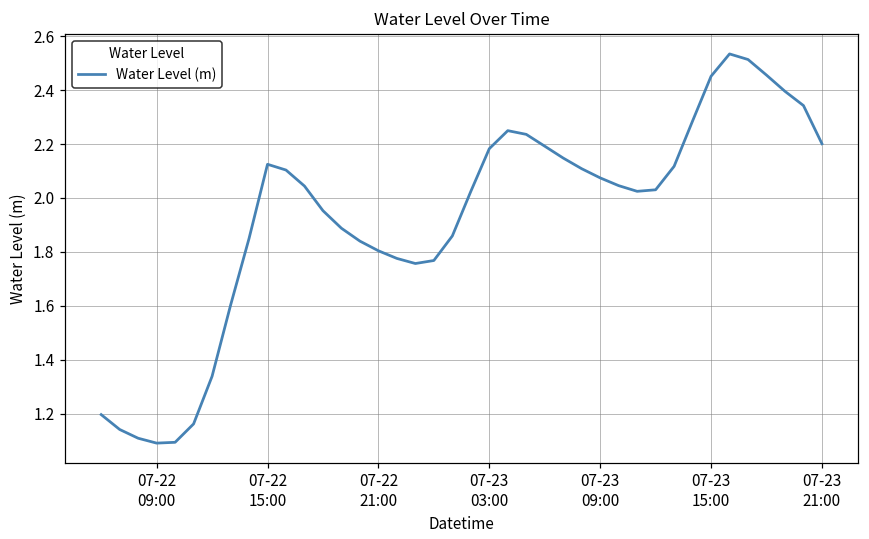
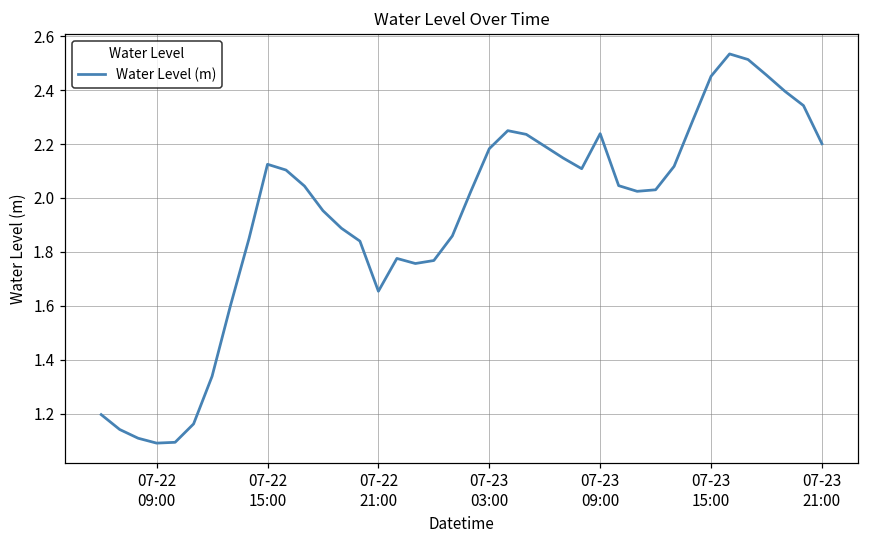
  {
    "07-22 09:00": 1.09,
    "07-22 15:00": 2.12,
-   "07-22 21:00": 1.80,
+   "07-22 21:00": 1.65,
    "07-23 03:00": 2.18,
-   "07-23 09:00": 2.07,
+   "07-23 09:00": 2.24,
    "07-23 15:00": 2.45,
    "07-23 21:00": 2.20
  }
